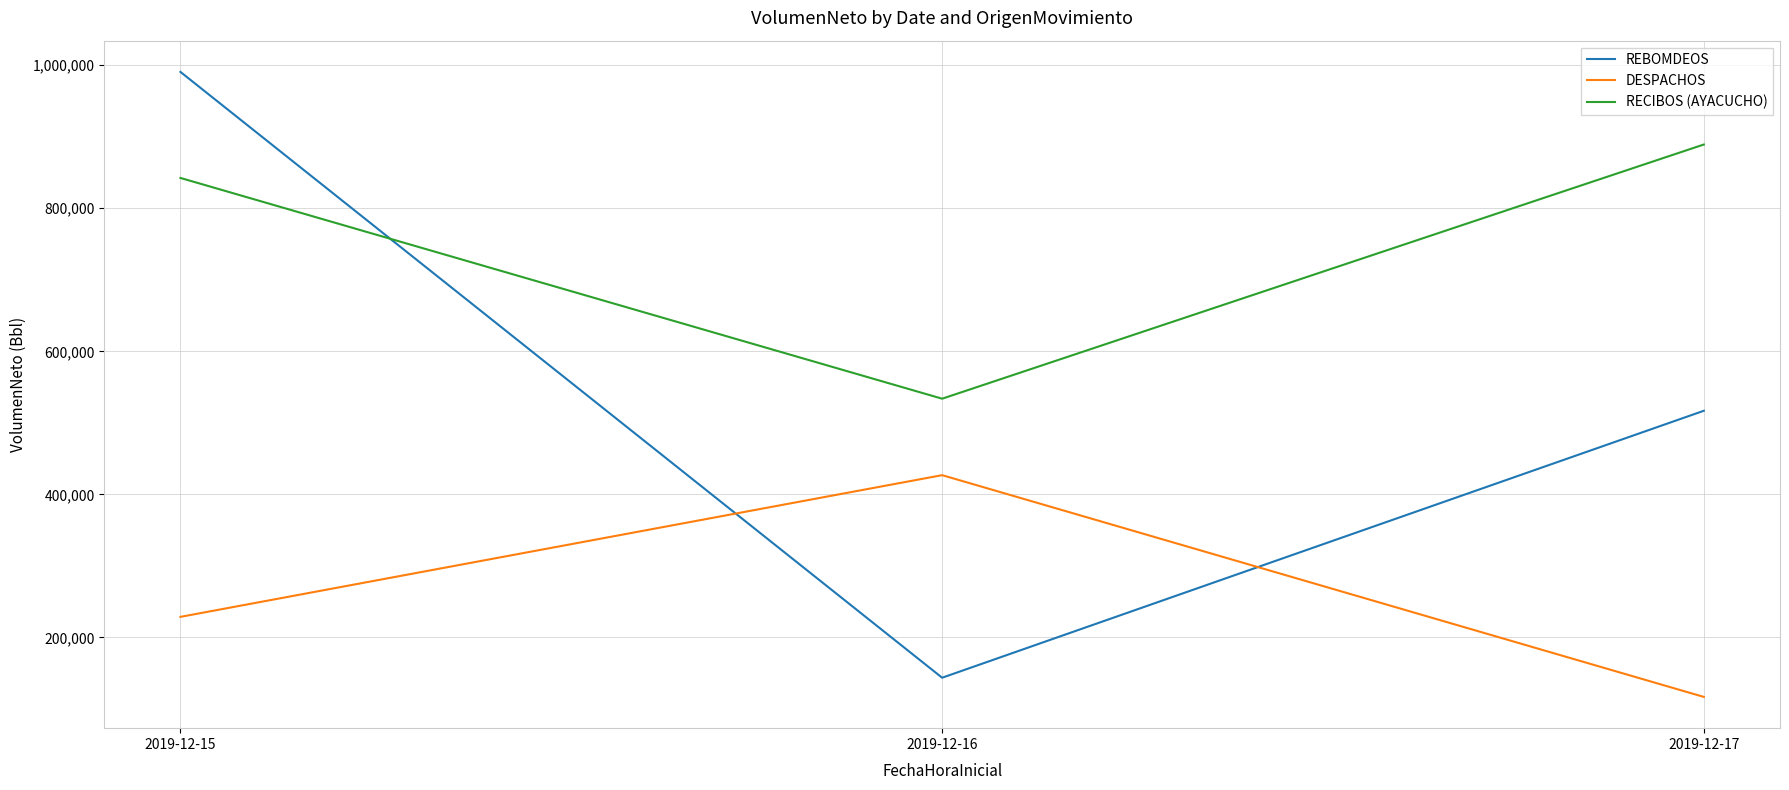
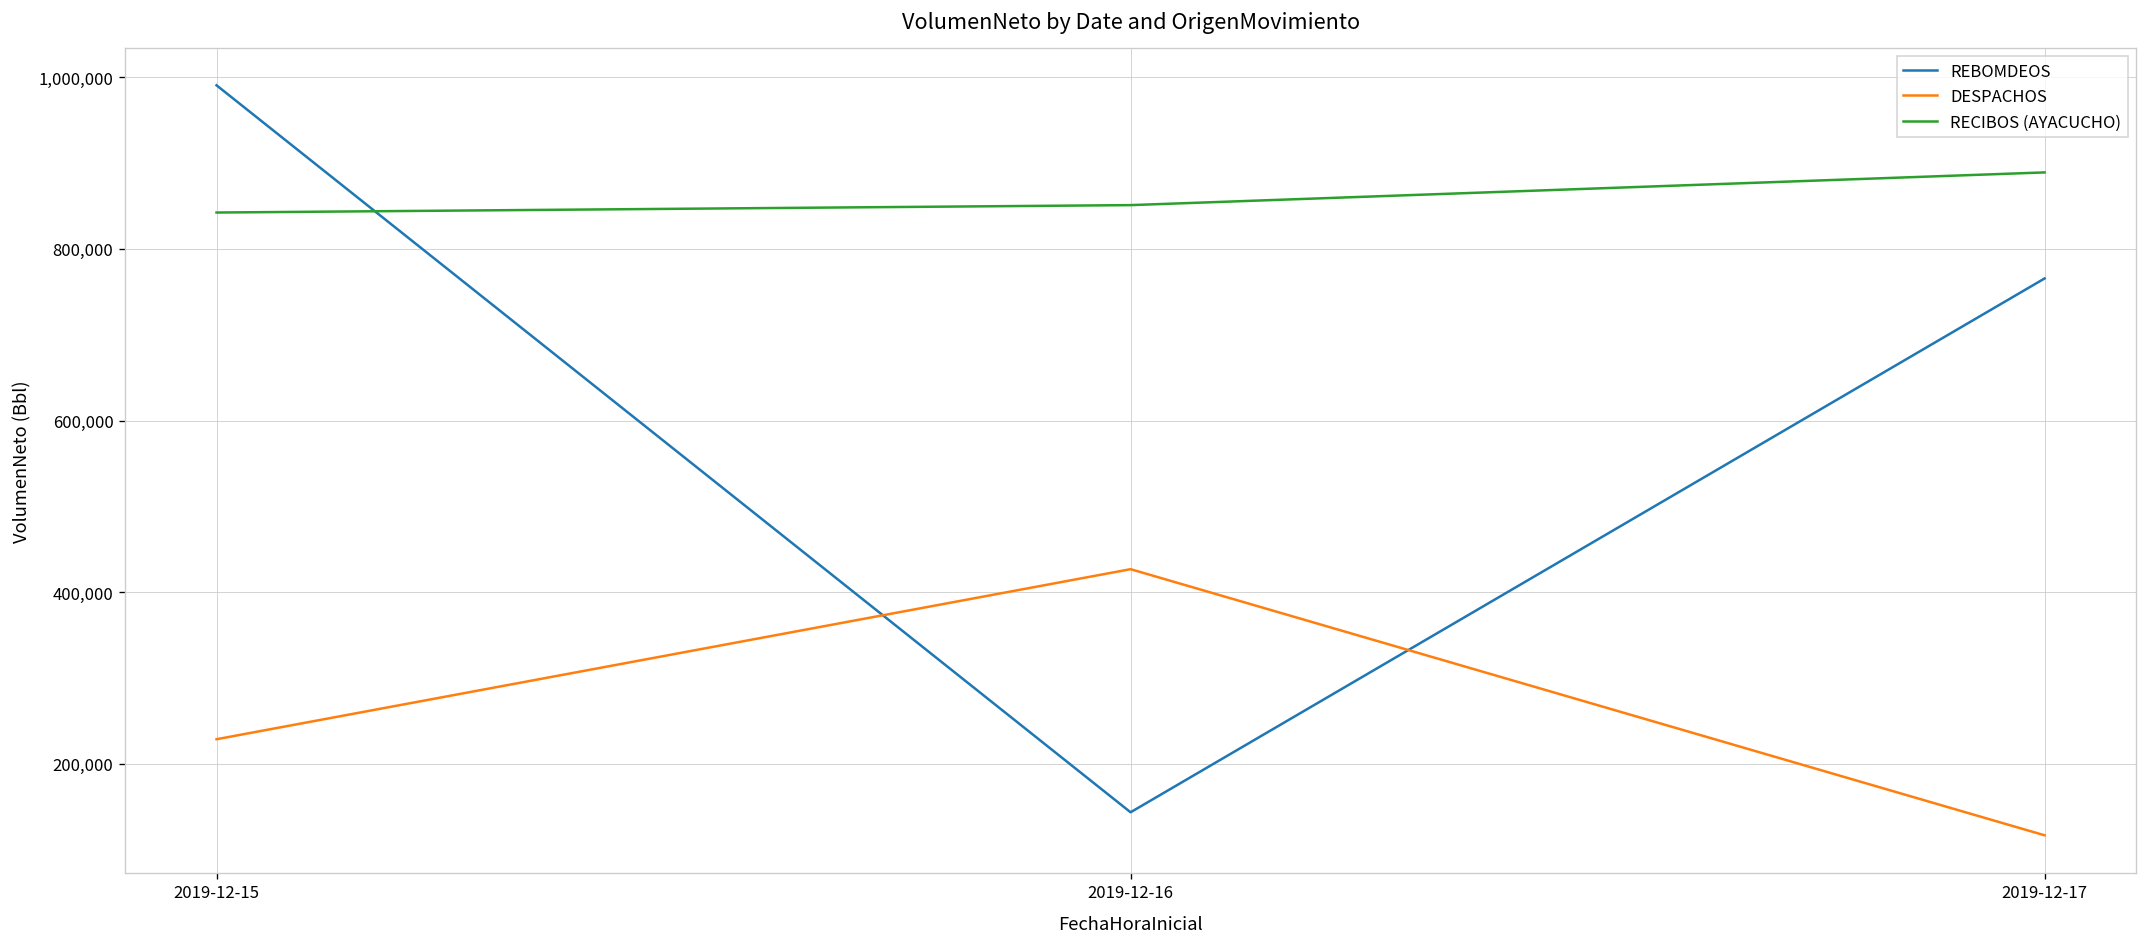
  {
    "REBOMDEOS": {
      "2019-12-15": "990,000",
      "2019-12-16": "140,000",
-     "2019-12-17": "520,000"
+     "2019-12-17": "770,000"
    },
    "DESPACHOS": {
      "2019-12-15": "230,000",
      "2019-12-16": "430,000",
      "2019-12-17": "120,000"
    },
    "RECIBOS (AYACUCHO)": {
      "2019-12-15": "840,000",
-     "2019-12-16": "530,000",
+     "2019-12-16": "850,000",
      "2019-12-17": "890,000"
    }
  }
